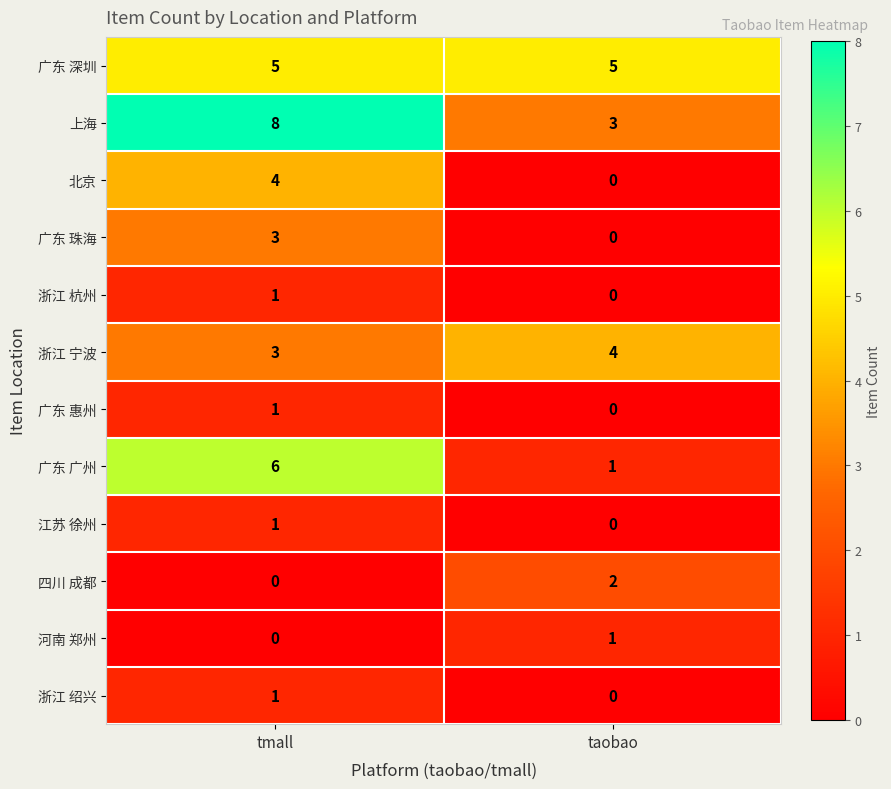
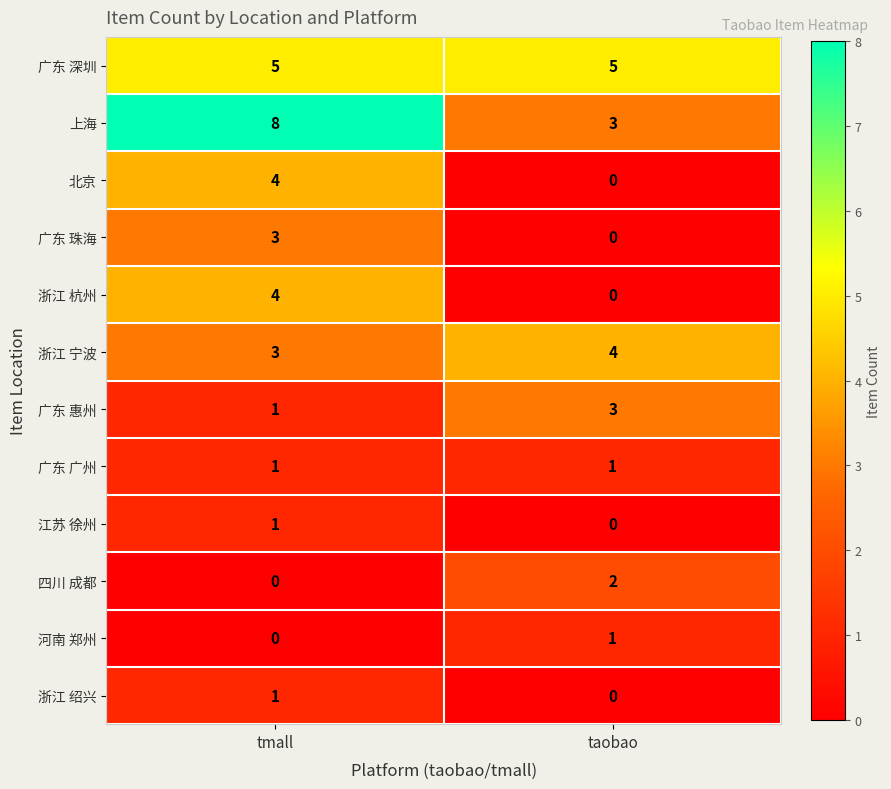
  {
    "广东 深圳": {
      "tmall": 5,
      "taobao": 5
    },
    "上海": {
      "tmall": 8,
      "taobao": 3
    },
    "北京": {
      "tmall": 4,
      "taobao": 0
    },
    "广东 珠海": {
      "tmall": 3,
      "taobao": 0
    },
    "浙江 杭州": {
-     "tmall": 1,
+     "tmall": 4,
      "taobao": 0
    },
    "浙江 宁波": {
      "tmall": 3,
      "taobao": 4
    },
    "广东 惠州": {
      "tmall": 1,
-     "taobao": 0
+     "taobao": 3
    },
    "广东 广州": {
-     "tmall": 6,
+     "tmall": 1,
      "taobao": 1
    },
    "江苏 徐州": {
      "tmall": 1,
      "taobao": 0
    },
    "四川 成都": {
      "tmall": 0,
      "taobao": 2
    },
    "河南 郑州": {
      "tmall": 0,
      "taobao": 1
    },
    "浙江 绍兴": {
      "tmall": 1,
      "taobao": 0
    }
  }
